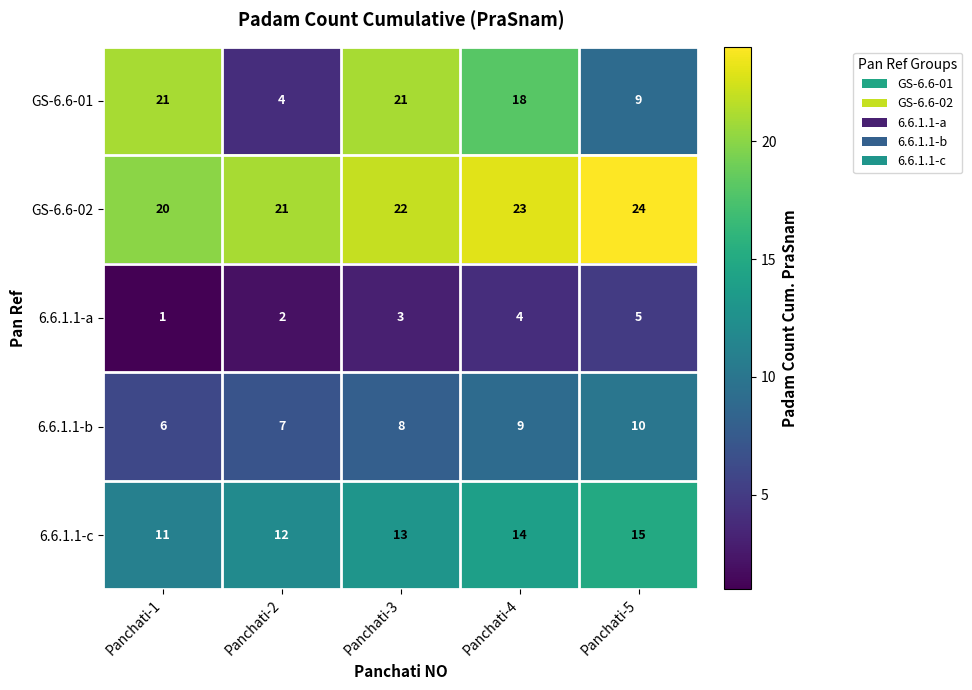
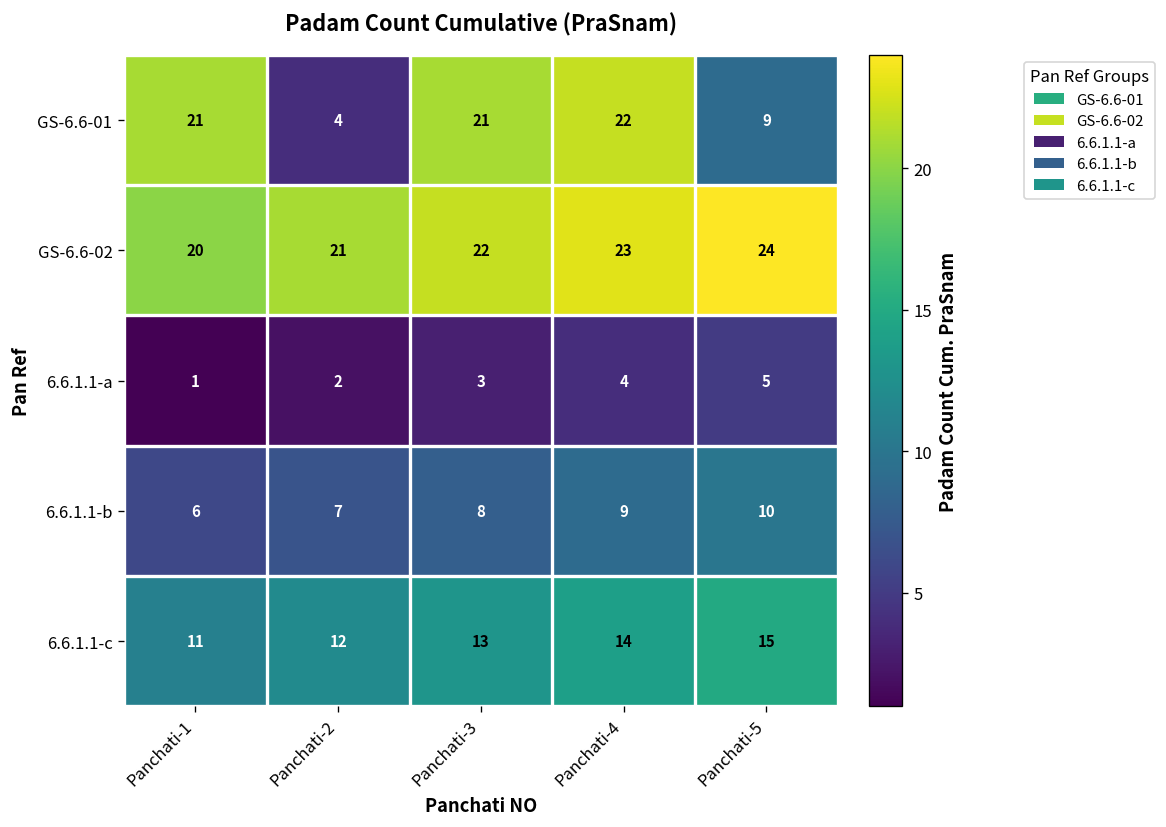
  {
    "GS-6.6-01": {
      "Panchati-1": 21,
      "Panchati-2": 4,
      "Panchati-3": 21,
-     "Panchati-4": 18,
+     "Panchati-4": 22,
      "Panchati-5": 9
    },
    "GS-6.6-02": {
      "Panchati-1": 20,
      "Panchati-2": 21,
      "Panchati-3": 22,
      "Panchati-4": 23,
      "Panchati-5": 24
    },
    "6.6.1.1-a": {
      "Panchati-1": 1,
      "Panchati-2": 2,
      "Panchati-3": 3,
      "Panchati-4": 4,
      "Panchati-5": 5
    },
    "6.6.1.1-b": {
      "Panchati-1": 6,
      "Panchati-2": 7,
      "Panchati-3": 8,
      "Panchati-4": 9,
      "Panchati-5": 10
    },
    "6.6.1.1-c": {
      "Panchati-1": 11,
      "Panchati-2": 12,
      "Panchati-3": 13,
      "Panchati-4": 14,
      "Panchati-5": 15
    }
  }
